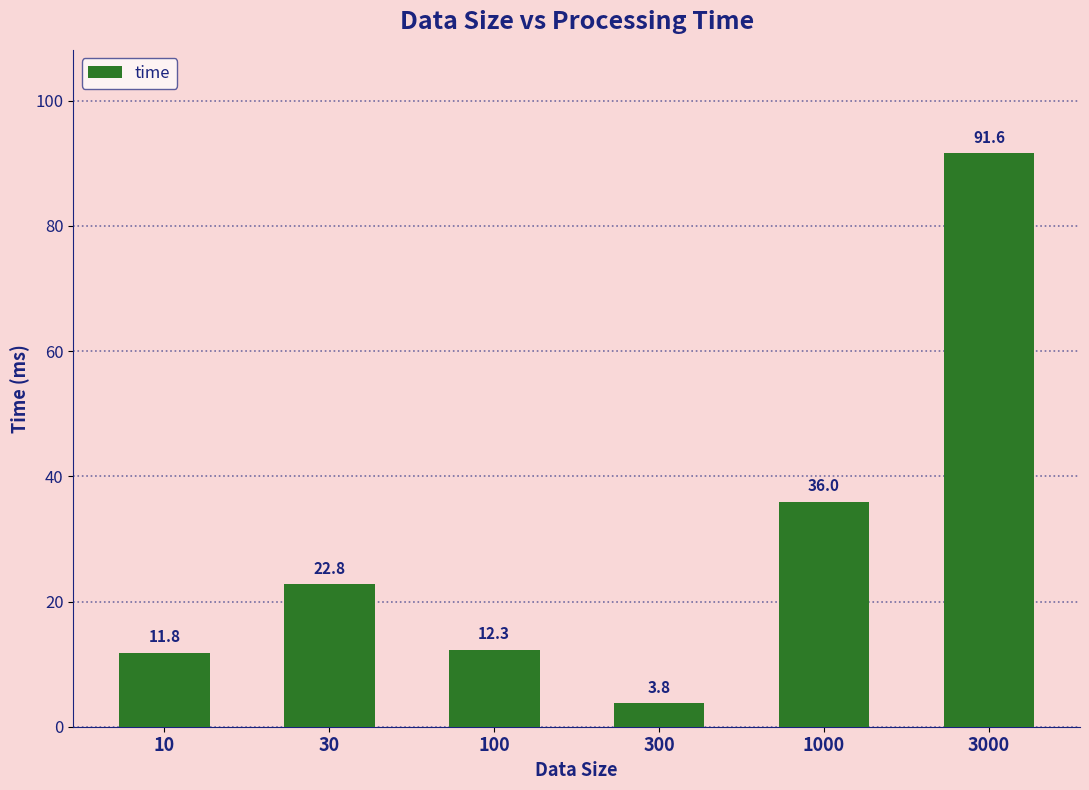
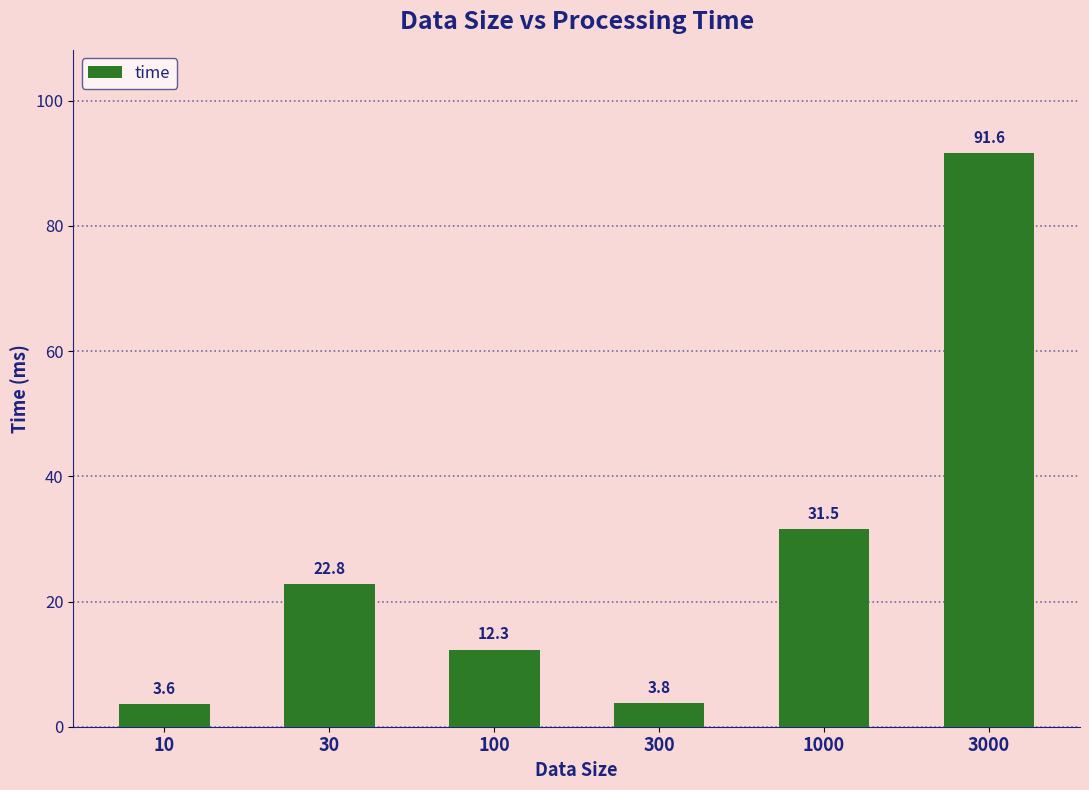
  {
-   "10": 11.8,
+   "10": 3.6,
    "30": 22.8,
    "100": 12.3,
    "300": 3.8,
-   "1000": 36.0,
+   "1000": 31.5,
    "3000": 91.6
  }
